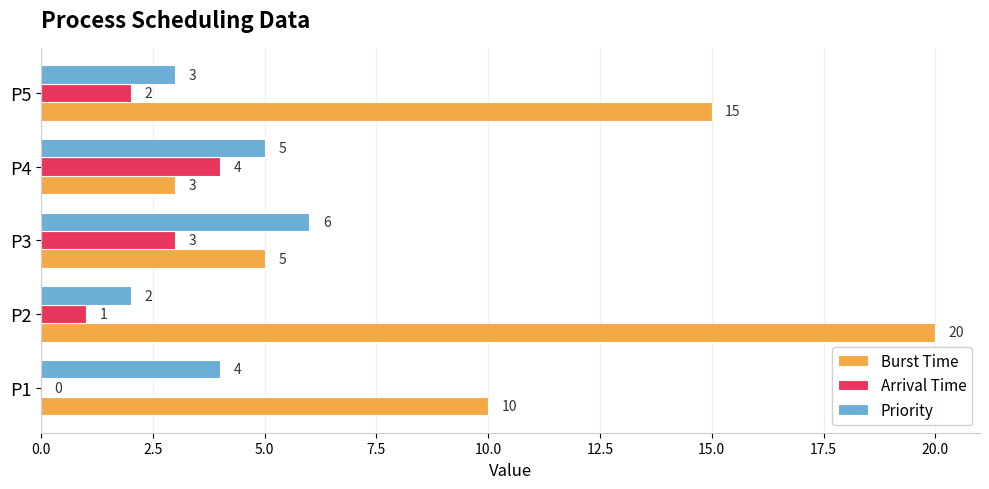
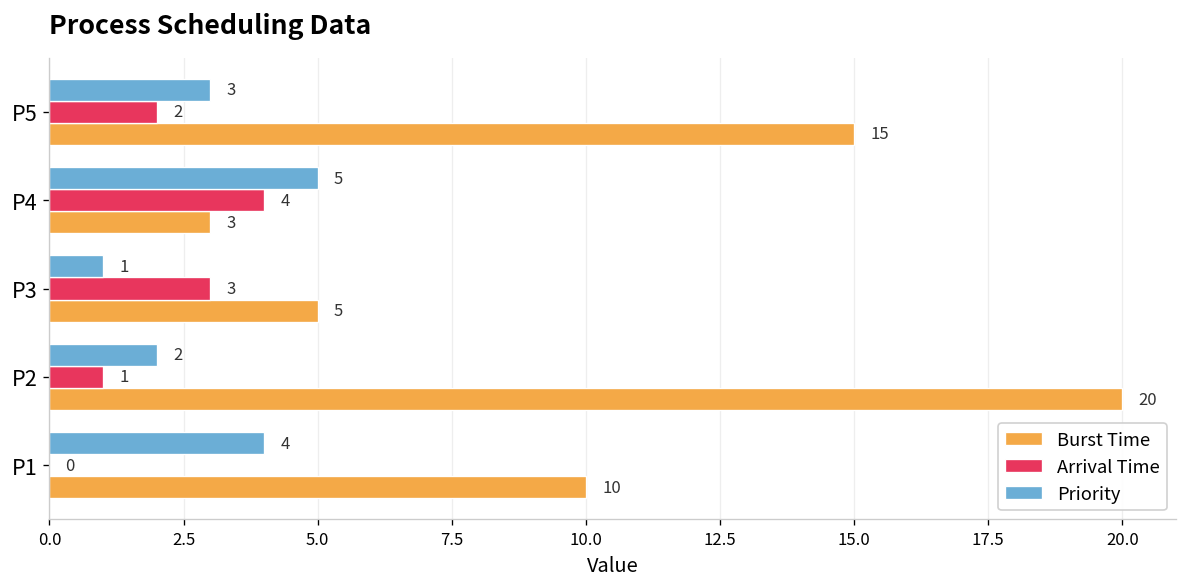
  {
    "Burst Time": {
      "P5": 15,
      "P4": 3,
      "P3": 5,
      "P2": 20,
      "P1": 10
    },
    "Arrival Time": {
      "P5": 2,
      "P4": 4,
      "P3": 3,
      "P2": 1,
      "P1": 0
    },
    "Priority": {
      "P5": 3,
      "P4": 5,
-     "P3": 6,
+     "P3": 1,
      "P2": 2,
      "P1": 4
    }
  }
